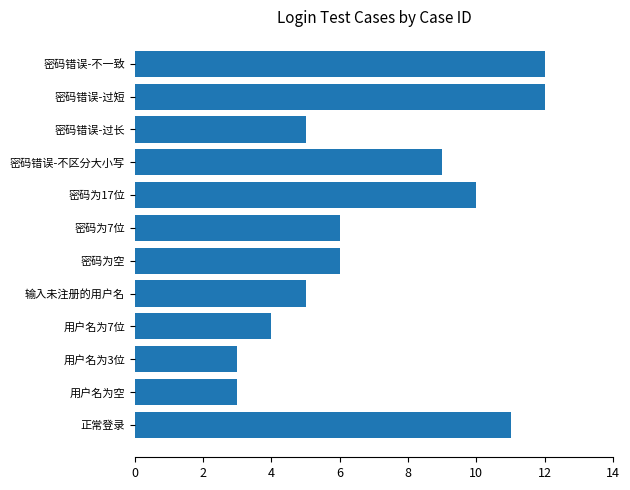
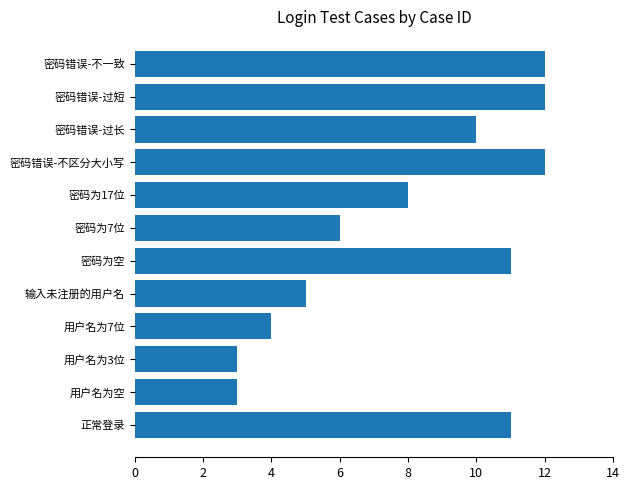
  {
    "密码错误-不一致": 12,
    "密码错误-过短": 12,
-   "密码错误-过长": 5,
-   "密码错误-不区分大小写": 9,
-   "密码为17位": 10,
+   "密码错误-过长": 10,
+   "密码错误-不区分大小写": 12,
+   "密码为17位": 8,
    "密码为7位": 6,
-   "密码为空": 6,
+   "密码为空": 11,
    "输入未注册的用户名": 5,
    "用户名为7位": 4,
    "用户名为3位": 3,
    "用户名为空": 3,
    "正常登录": 11
  }
